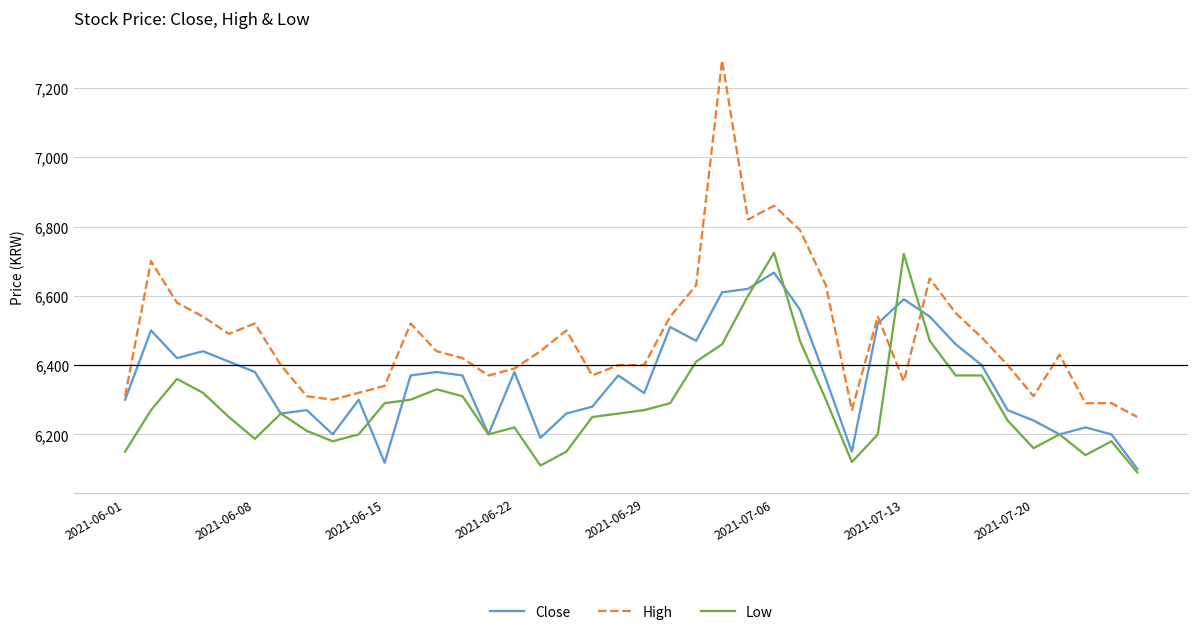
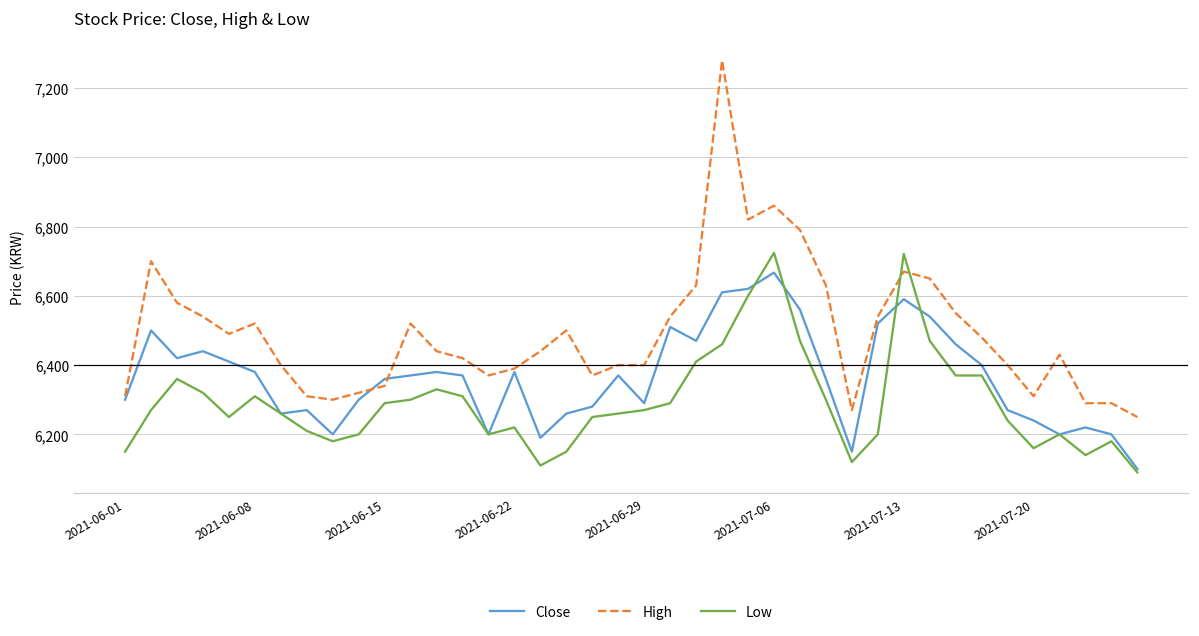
  {
    "Close": {
      "2021-06-01": "6,300",
      "2021-06-08": "6,380",
-     "2021-06-15": "6,120",
+     "2021-06-15": "6,360",
      "2021-06-22": "6,380",
-     "2021-06-29": "6,320",
+     "2021-06-29": "6,290",
      "2021-07-06": "6,670",
      "2021-07-13": "6,590",
      "2021-07-20": "6,240"
    },
    "High": {
      "2021-06-01": "6,310",
      "2021-06-08": "6,520",
      "2021-06-15": "6,340",
      "2021-06-22": "6,390",
      "2021-06-29": "6,400",
      "2021-07-06": "6,860",
-     "2021-07-13": "6,350",
+     "2021-07-13": "6,670",
      "2021-07-20": "6,310"
    },
    "Low": {
      "2021-06-01": "6,150",
-     "2021-06-08": "6,190",
+     "2021-06-08": "6,310",
      "2021-06-15": "6,290",
      "2021-06-22": "6,220",
      "2021-06-29": "6,270",
      "2021-07-06": "6,720",
      "2021-07-13": "6,720",
      "2021-07-20": "6,160"
    }
  }
